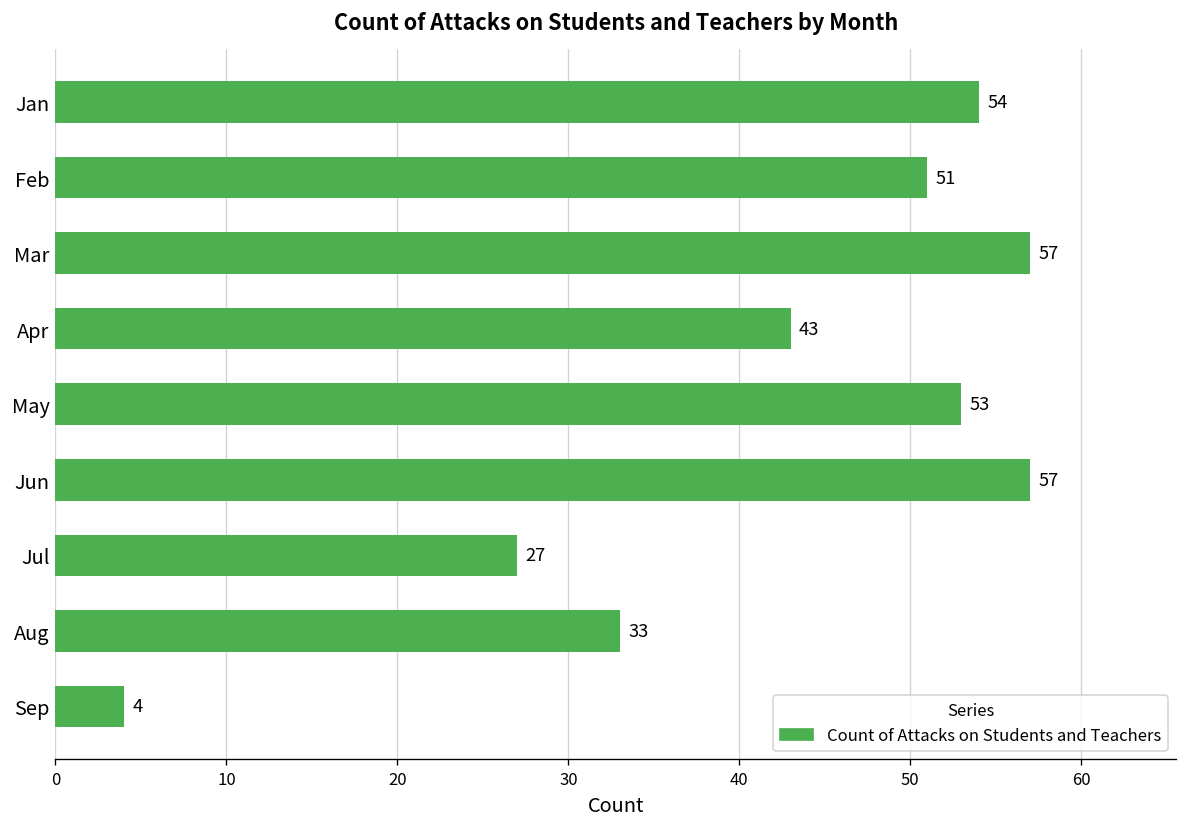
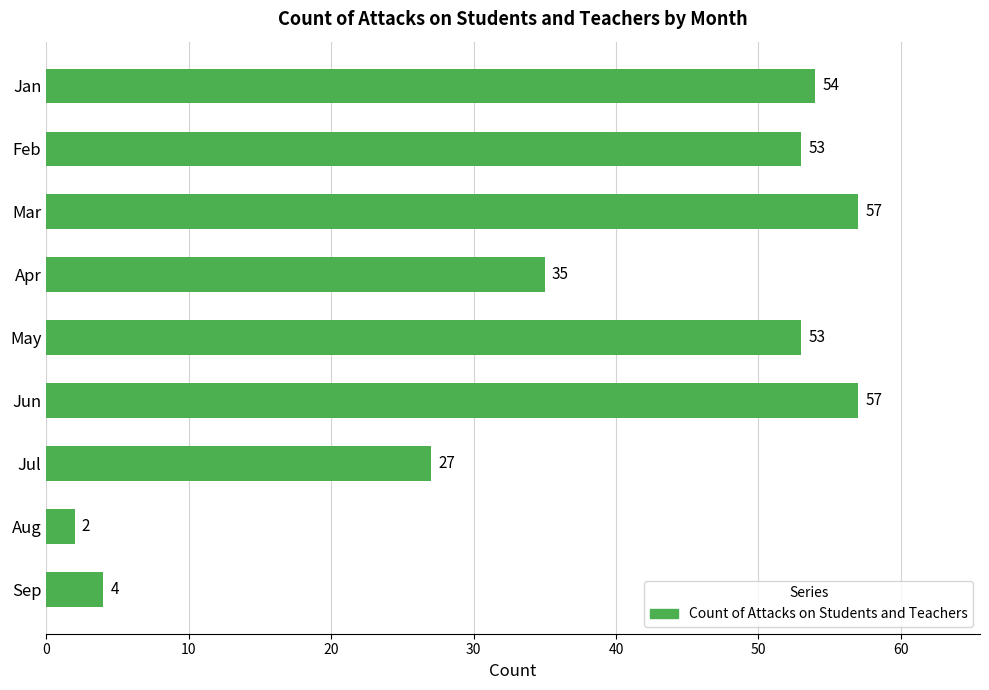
  {
    "Jan": 54,
-   "Feb": 51,
+   "Feb": 53,
    "Mar": 57,
-   "Apr": 43,
+   "Apr": 35,
    "May": 53,
    "Jun": 57,
    "Jul": 27,
-   "Aug": 33,
+   "Aug": 2,
    "Sep": 4
  }
